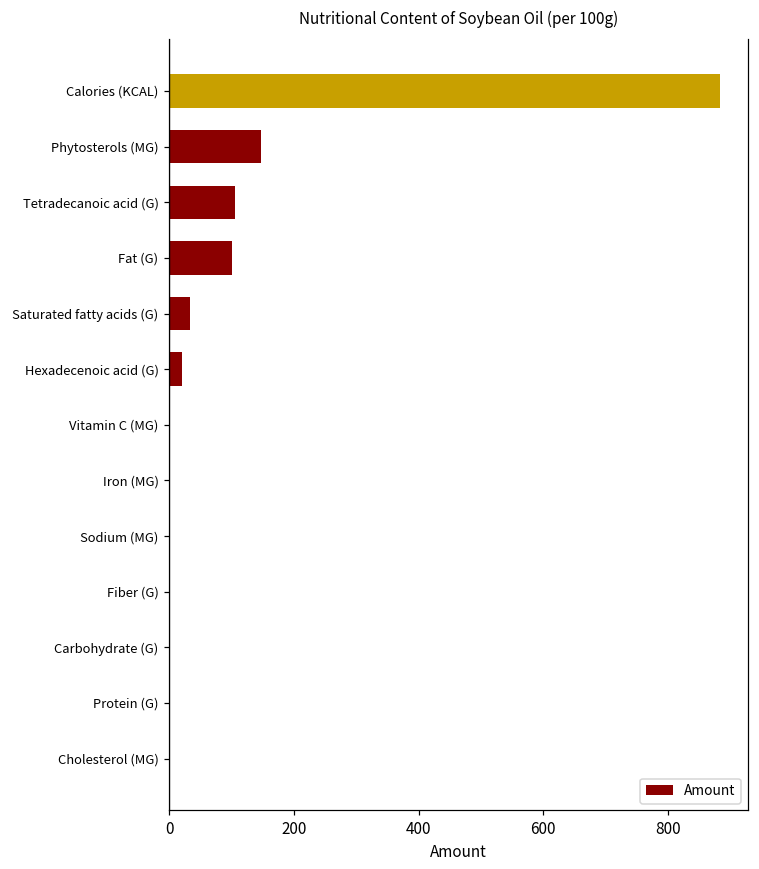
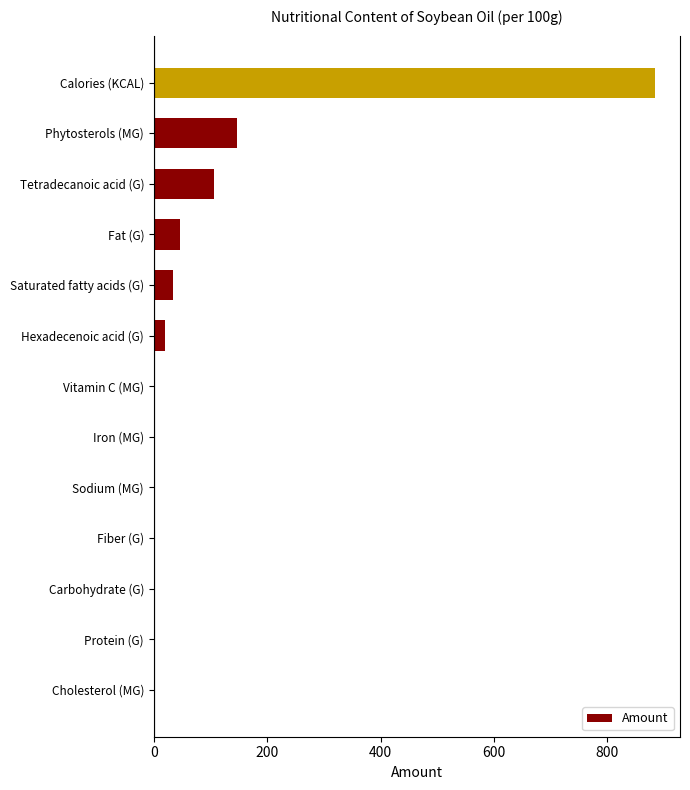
  {
    "Calories (KCAL)": 880,
    "Phytosterols (MG)": 150,
    "Tetradecanoic acid (G)": 110,
-   "Fat (G)": 100,
+   "Fat (G)": 50,
    "Saturated fatty acids (G)": 30,
    "Hexadecenoic acid (G)": 20,
    "Vitamin C (MG)": 0,
    "Iron (MG)": 0,
    "Sodium (MG)": 0,
    "Fiber (G)": 0,
    "Carbohydrate (G)": 0,
    "Protein (G)": 0,
    "Cholesterol (MG)": 0
  }
